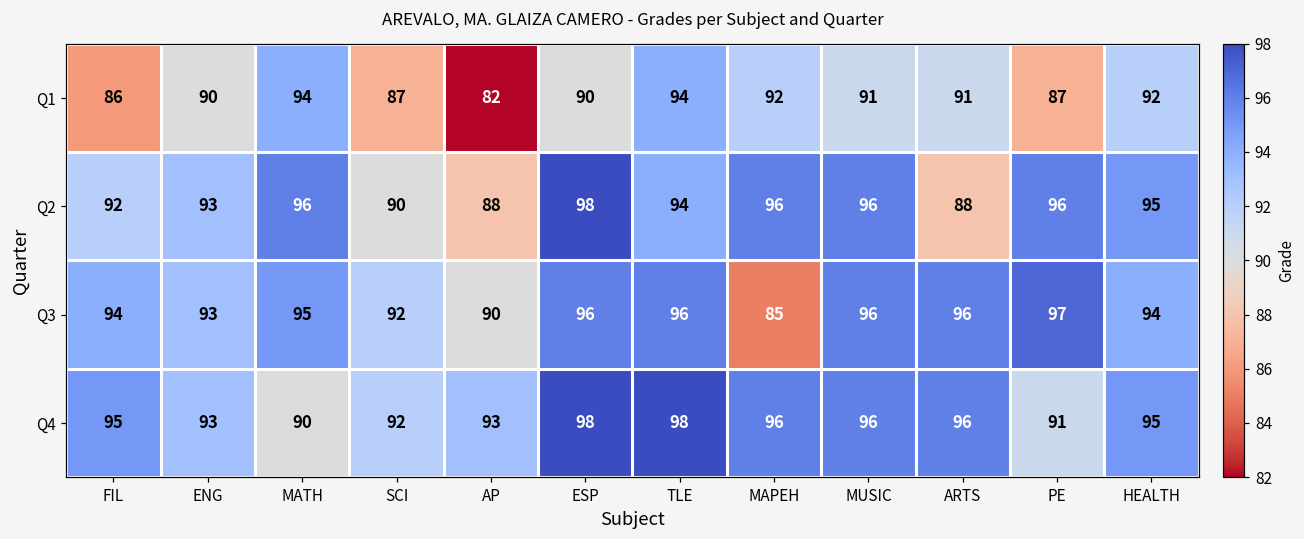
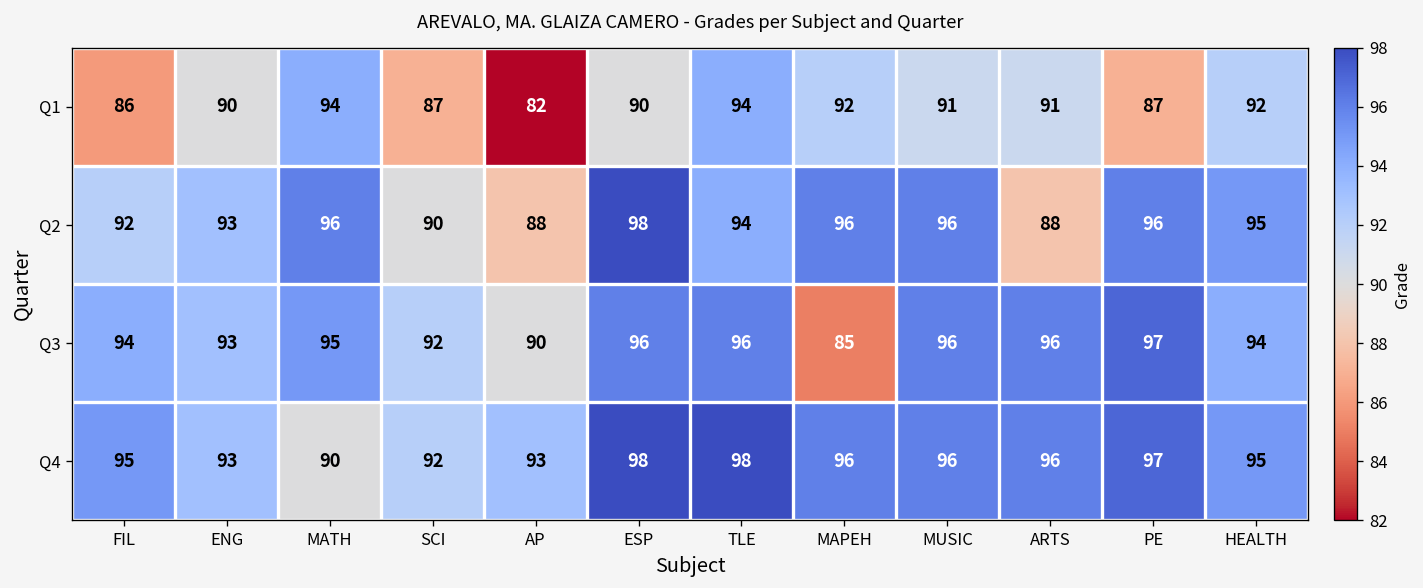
  {
    "Q1": {
      "FIL": 86,
      "ENG": 90,
      "MATH": 94,
      "SCI": 87,
      "AP": 82,
      "ESP": 90,
      "TLE": 94,
      "MAPEH": 92,
      "MUSIC": 91,
      "ARTS": 91,
      "PE": 87,
      "HEALTH": 92
    },
    "Q2": {
      "FIL": 92,
      "ENG": 93,
      "MATH": 96,
      "SCI": 90,
      "AP": 88,
      "ESP": 98,
      "TLE": 94,
      "MAPEH": 96,
      "MUSIC": 96,
      "ARTS": 88,
      "PE": 96,
      "HEALTH": 95
    },
    "Q3": {
      "FIL": 94,
      "ENG": 93,
      "MATH": 95,
      "SCI": 92,
      "AP": 90,
      "ESP": 96,
      "TLE": 96,
      "MAPEH": 85,
      "MUSIC": 96,
      "ARTS": 96,
      "PE": 97,
      "HEALTH": 94
    },
    "Q4": {
      "FIL": 95,
      "ENG": 93,
      "MATH": 90,
      "SCI": 92,
      "AP": 93,
      "ESP": 98,
      "TLE": 98,
      "MAPEH": 96,
      "MUSIC": 96,
      "ARTS": 96,
-     "PE": 91,
+     "PE": 97,
      "HEALTH": 95
    }
  }
